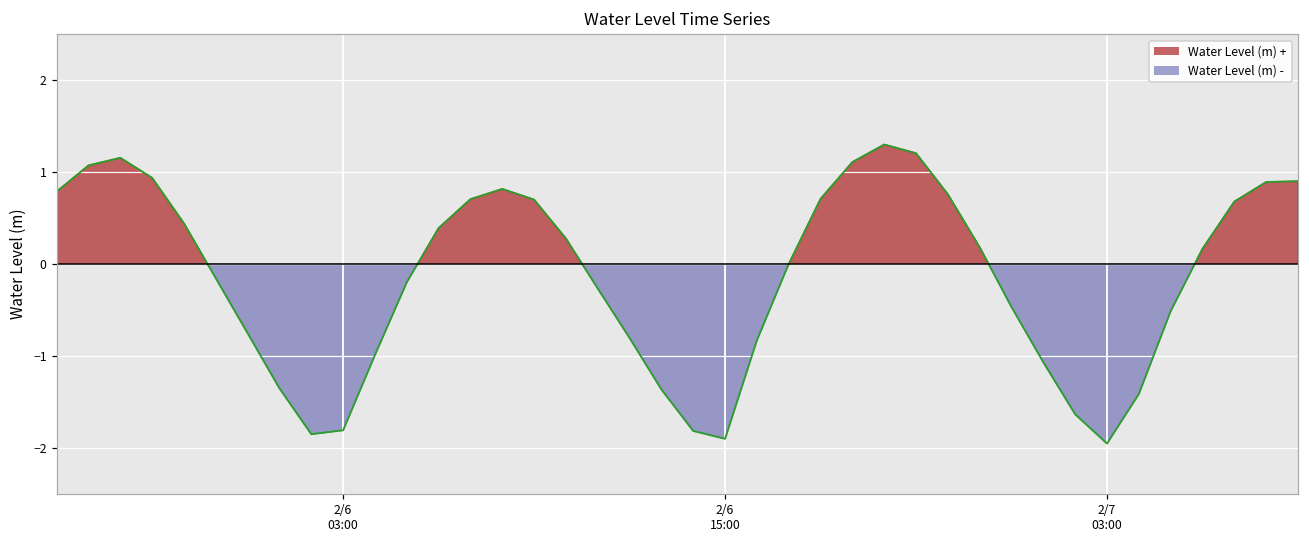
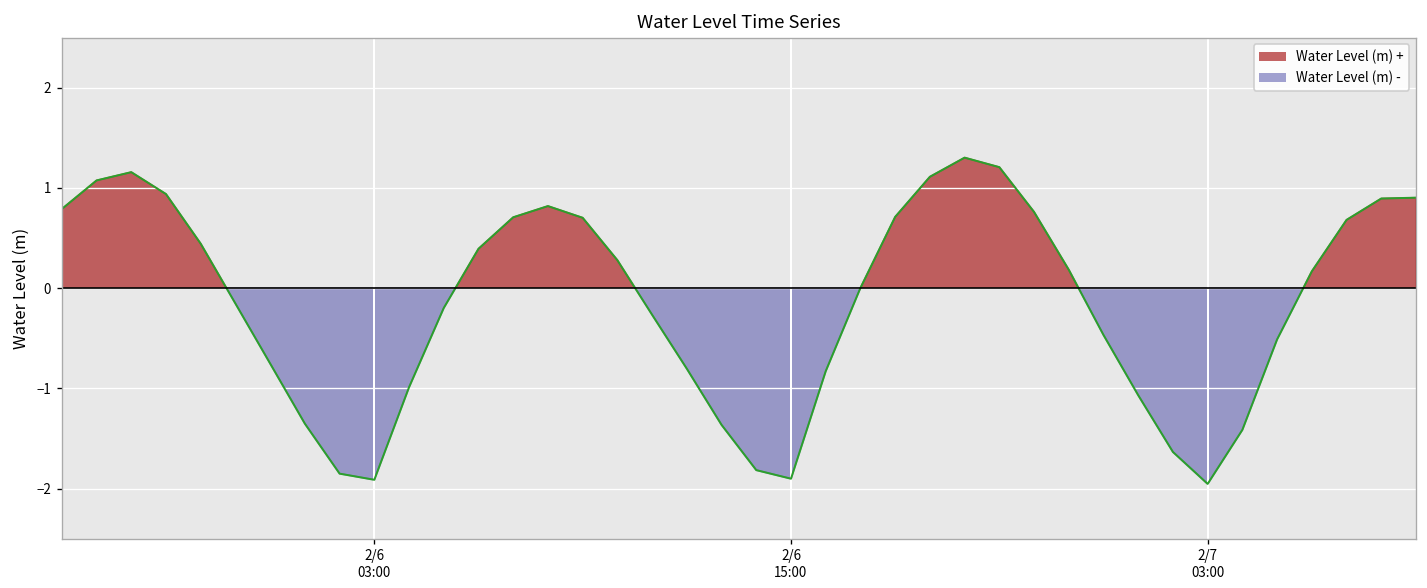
  {
-   "2/6 03:00": -1.8,
+   "2/6 03:00": -1.9,
    "2/6 15:00": -1.9,
    "2/7 03:00": -2.0
  }
